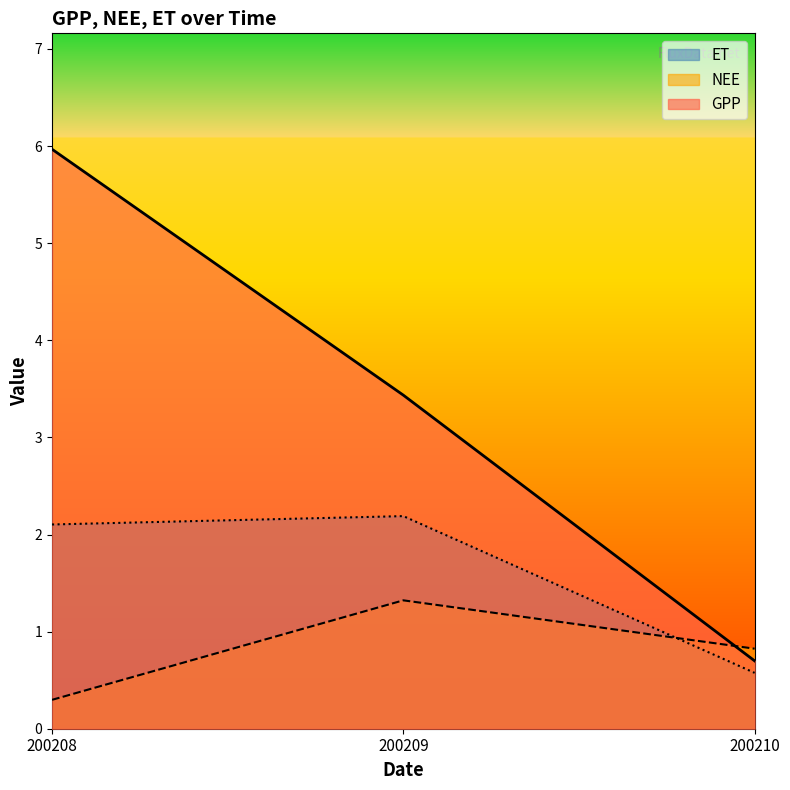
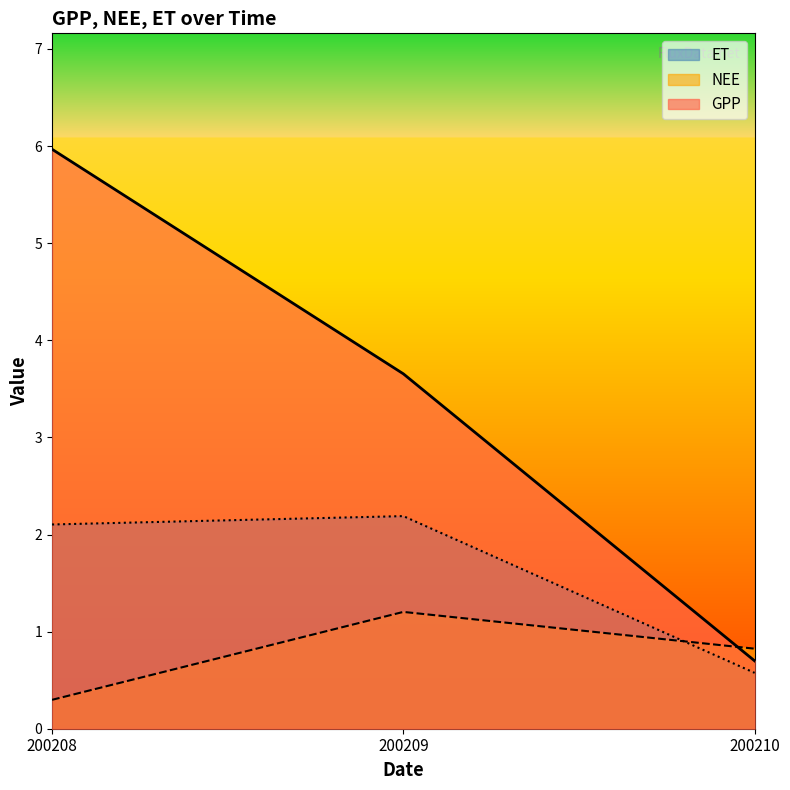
  {
    "ET": {
      "200208": 2.1,
      "200209": 2.2,
      "200210": 0.6
    },
    "NEE": {
      "200208": 0.3,
-     "200209": 1.3,
+     "200209": 1.2,
      "200210": 0.8
    },
    "GPP": {
      "200208": 6.0,
-     "200209": 3.4,
+     "200209": 3.7,
      "200210": 0.7
    }
  }
